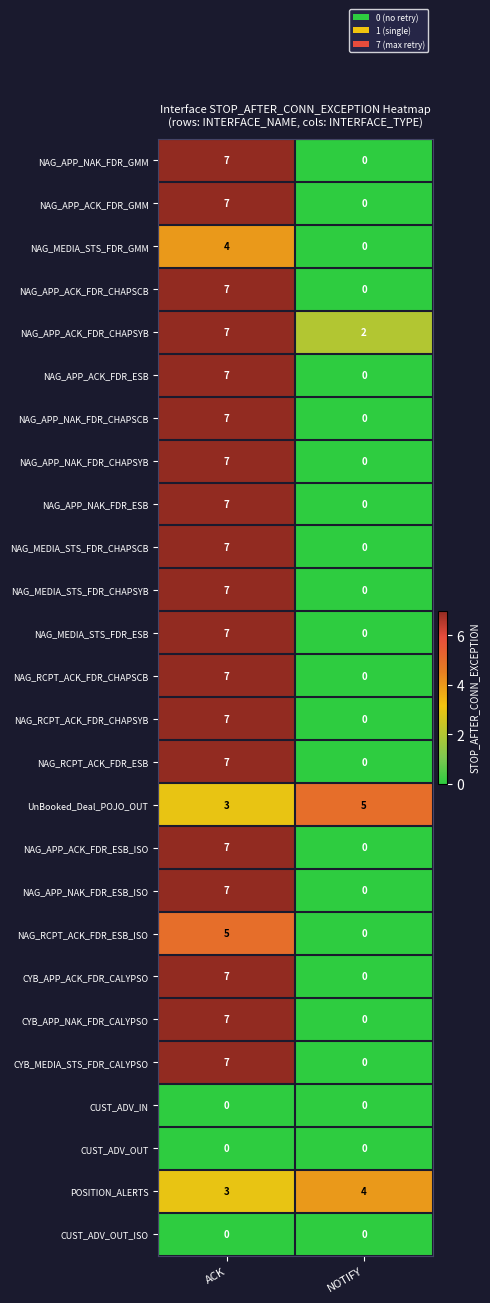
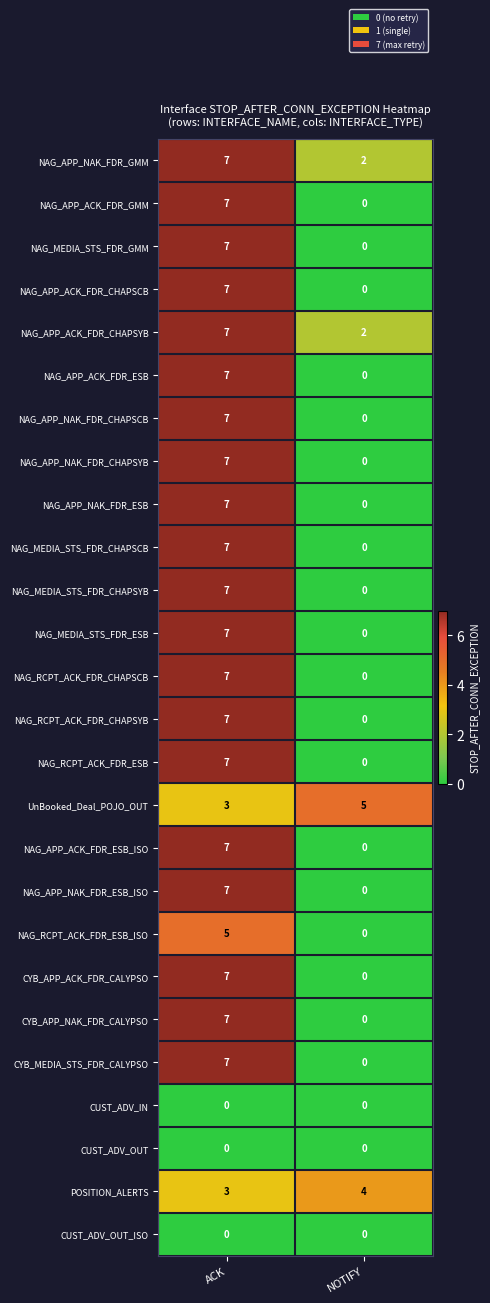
  {
    "NAG_APP_NAK_FDR_GMM": {
      "ACK": 7,
-     "NOTIFY": 0
+     "NOTIFY": 2
    },
    "NAG_APP_ACK_FDR_GMM": {
      "ACK": 7,
      "NOTIFY": 0
    },
    "NAG_MEDIA_STS_FDR_GMM": {
-     "ACK": 4,
+     "ACK": 7,
      "NOTIFY": 0
    },
    "NAG_APP_ACK_FDR_CHAPSCB": {
      "ACK": 7,
      "NOTIFY": 0
    },
    "NAG_APP_ACK_FDR_CHAPSYB": {
      "ACK": 7,
      "NOTIFY": 2
    },
    "NAG_APP_ACK_FDR_ESB": {
      "ACK": 7,
      "NOTIFY": 0
    },
    "NAG_APP_NAK_FDR_CHAPSCB": {
      "ACK": 7,
      "NOTIFY": 0
    },
    "NAG_APP_NAK_FDR_CHAPSYB": {
      "ACK": 7,
      "NOTIFY": 0
    },
    "NAG_APP_NAK_FDR_ESB": {
      "ACK": 7,
      "NOTIFY": 0
    },
    "NAG_MEDIA_STS_FDR_CHAPSCB": {
      "ACK": 7,
      "NOTIFY": 0
    },
    "NAG_MEDIA_STS_FDR_CHAPSYB": {
      "ACK": 7,
      "NOTIFY": 0
    },
    "NAG_MEDIA_STS_FDR_ESB": {
      "ACK": 7,
      "NOTIFY": 0
    },
    "NAG_RCPT_ACK_FDR_CHAPSCB": {
      "ACK": 7,
      "NOTIFY": 0
    },
    "NAG_RCPT_ACK_FDR_CHAPSYB": {
      "ACK": 7,
      "NOTIFY": 0
    },
    "NAG_RCPT_ACK_FDR_ESB": {
      "ACK": 7,
      "NOTIFY": 0
    },
    "UnBooked_Deal_POJO_OUT": {
      "ACK": 3,
      "NOTIFY": 5
    },
    "NAG_APP_ACK_FDR_ESB_ISO": {
      "ACK": 7,
      "NOTIFY": 0
    },
    "NAG_APP_NAK_FDR_ESB_ISO": {
      "ACK": 7,
      "NOTIFY": 0
    },
    "NAG_RCPT_ACK_FDR_ESB_ISO": {
      "ACK": 5,
      "NOTIFY": 0
    },
    "CYB_APP_ACK_FDR_CALYPSO": {
      "ACK": 7,
      "NOTIFY": 0
    },
    "CYB_APP_NAK_FDR_CALYPSO": {
      "ACK": 7,
      "NOTIFY": 0
    },
    "CYB_MEDIA_STS_FDR_CALYPSO": {
      "ACK": 7,
      "NOTIFY": 0
    },
    "CUST_ADV_IN": {
      "ACK": 0,
      "NOTIFY": 0
    },
    "CUST_ADV_OUT": {
      "ACK": 0,
      "NOTIFY": 0
    },
    "POSITION_ALERTS": {
      "ACK": 3,
      "NOTIFY": 4
    },
    "CUST_ADV_OUT_ISO": {
      "ACK": 0,
      "NOTIFY": 0
    }
  }
